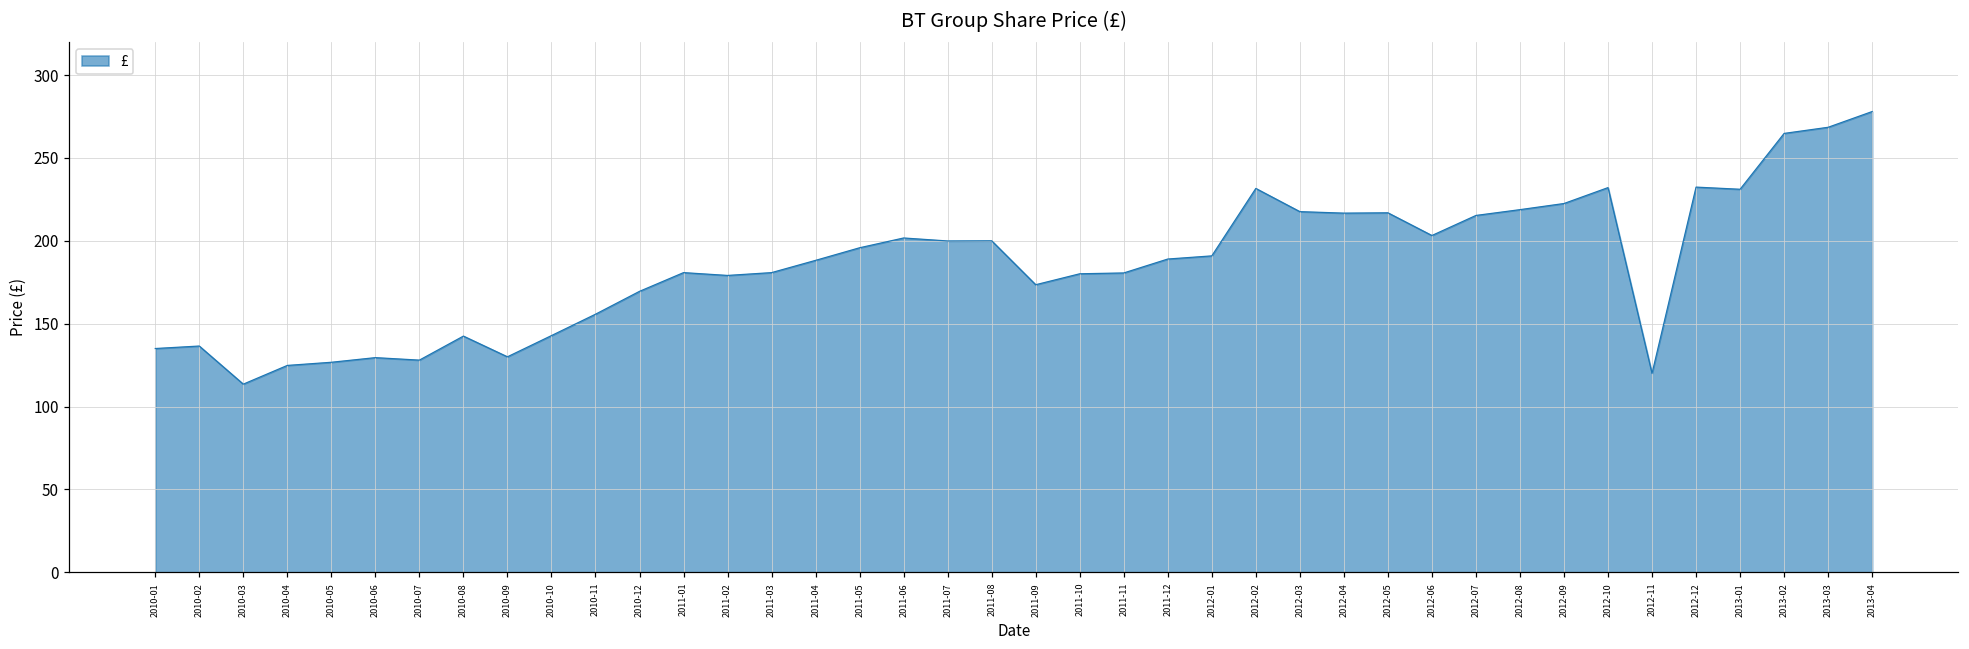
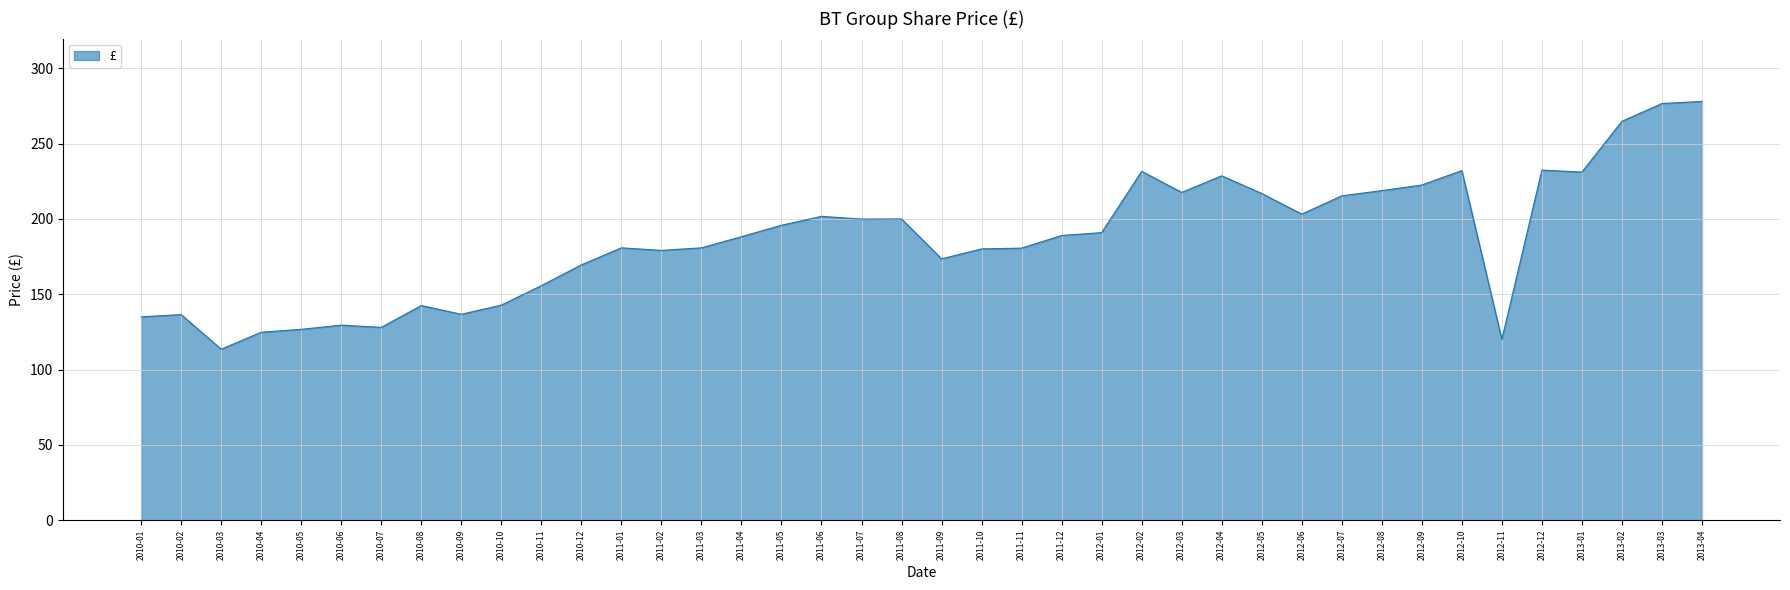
  {
    "2010-01": 135,
    "2010-02": 137,
    "2010-03": 114,
    "2010-04": 125,
    "2010-05": 127,
    "2010-06": 130,
    "2010-07": 128,
    "2010-08": 143,
-   "2010-09": 130,
+   "2010-09": 137,
    "2010-10": 143,
    "2010-11": 156,
    "2010-12": 170,
    "2011-01": 181,
    "2011-02": 179,
    "2011-03": 181,
    "2011-04": 188,
    "2011-05": 196,
    "2011-06": 202,
    "2011-07": 200,
    "2011-08": 200,
    "2011-09": 174,
    "2011-10": 180,
    "2011-11": 181,
    "2011-12": 189,
    "2012-01": 191,
    "2012-02": 232,
    "2012-03": 218,
-   "2012-04": 217,
+   "2012-04": 229,
    "2012-05": 217,
    "2012-06": 203,
    "2012-07": 215,
    "2012-08": 219,
    "2012-09": 223,
    "2012-10": 232,
    "2012-11": 120,
    "2012-12": 232,
    "2013-01": 231,
    "2013-02": 265,
-   "2013-03": 269,
+   "2013-03": 277,
    "2013-04": 278
  }
